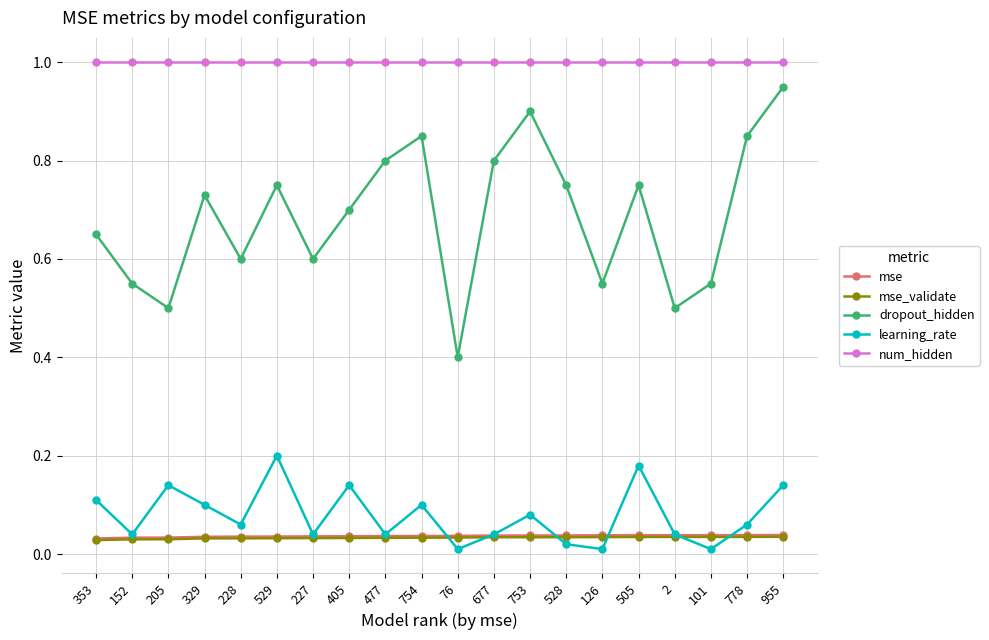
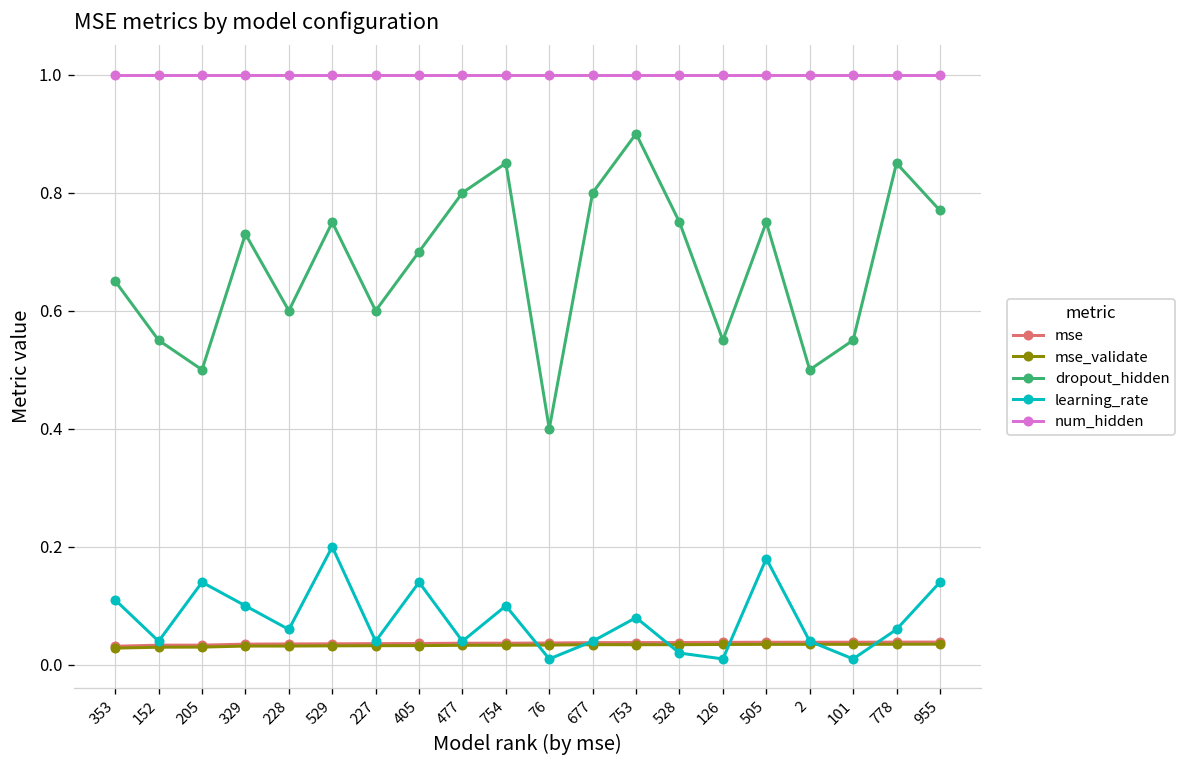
  {
    "dropout_hidden": {
      "353": 0.65,
      "152": 0.55,
      "205": 0.50,
      "329": 0.73,
      "228": 0.60,
      "529": 0.75,
      "227": 0.60,
      "405": 0.70,
      "477": 0.80,
      "754": 0.85,
      "76": 0.40,
      "677": 0.80,
      "753": 0.90,
      "528": 0.75,
      "126": 0.55,
      "505": 0.75,
      "2": 0.50,
      "101": 0.55,
      "778": 0.85,
-     "955": 0.95
+     "955": 0.77
    },
    "learning_rate": {
      "353": 0.11,
      "152": 0.04,
      "205": 0.14,
      "329": 0.10,
      "228": 0.06,
      "529": 0.20,
      "405": 0.14,
      "754": 0.10,
      "76": 0.01,
      "753": 0.08,
      "528": 0.02,
      "126": 0.01,
      "505": 0.18,
      "101": 0.01,
      "778": 0.06,
      "955": 0.14
    },
    "num_hidden": {
      "353": 1.00,
      "152": 1.00,
      "205": 1.00,
      "329": 1.00,
      "228": 1.00,
      "529": 1.00,
      "227": 1.00,
      "405": 1.00,
      "477": 1.00,
      "754": 1.00,
      "76": 1.00,
      "677": 1.00,
      "753": 1.00,
      "528": 1.00,
      "126": 1.00,
      "505": 1.00,
      "2": 1.00,
      "101": 1.00,
      "778": 1.00,
      "955": 1.00
    }
  }
